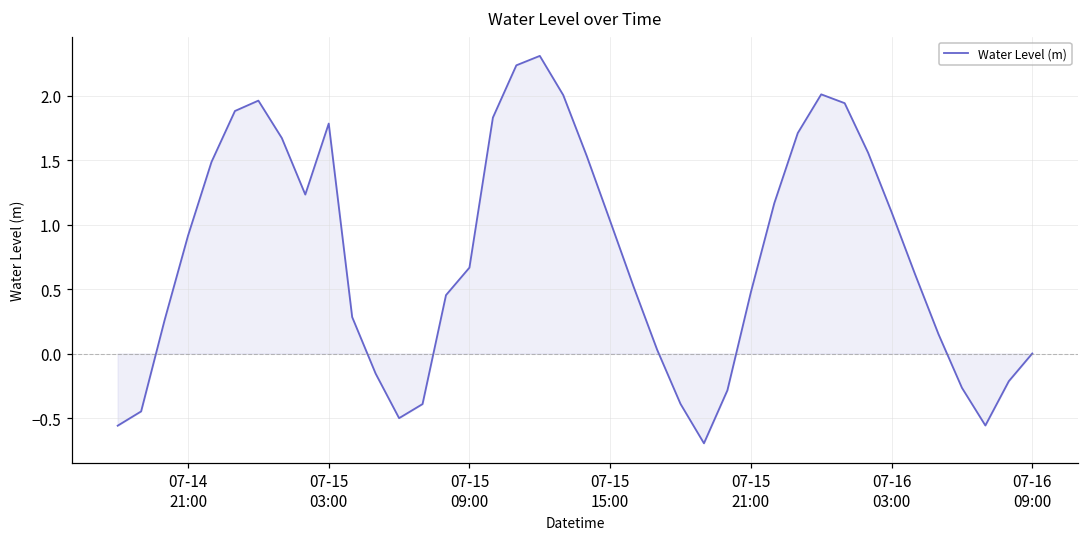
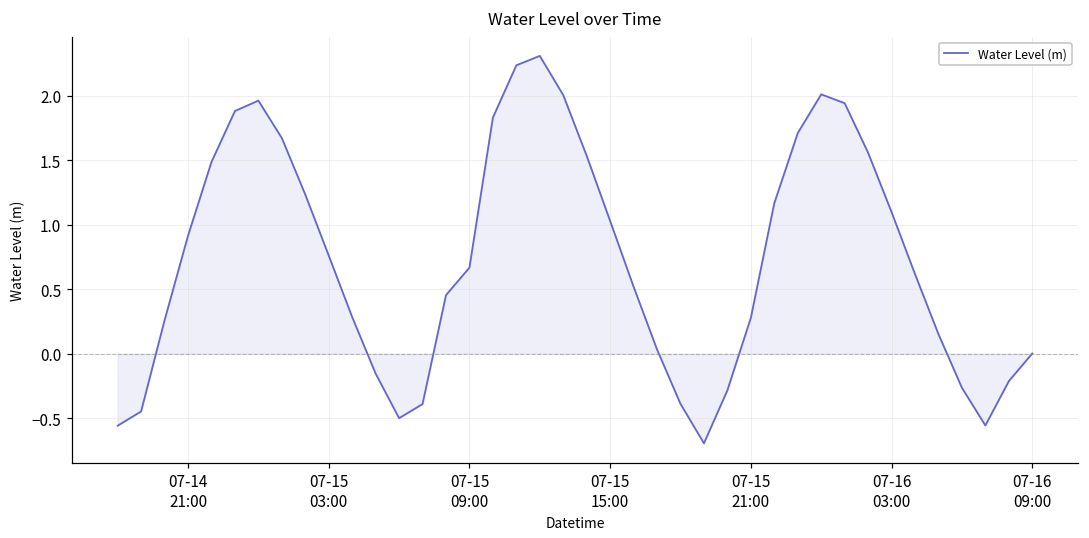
  {
    "Water Level (m)": {
-     "07-15 03:00": 1.78,
-     "07-15 21:00": 0.48
+     "07-15 03:00": 0.76,
+     "07-15 21:00": 0.28
    }
  }
